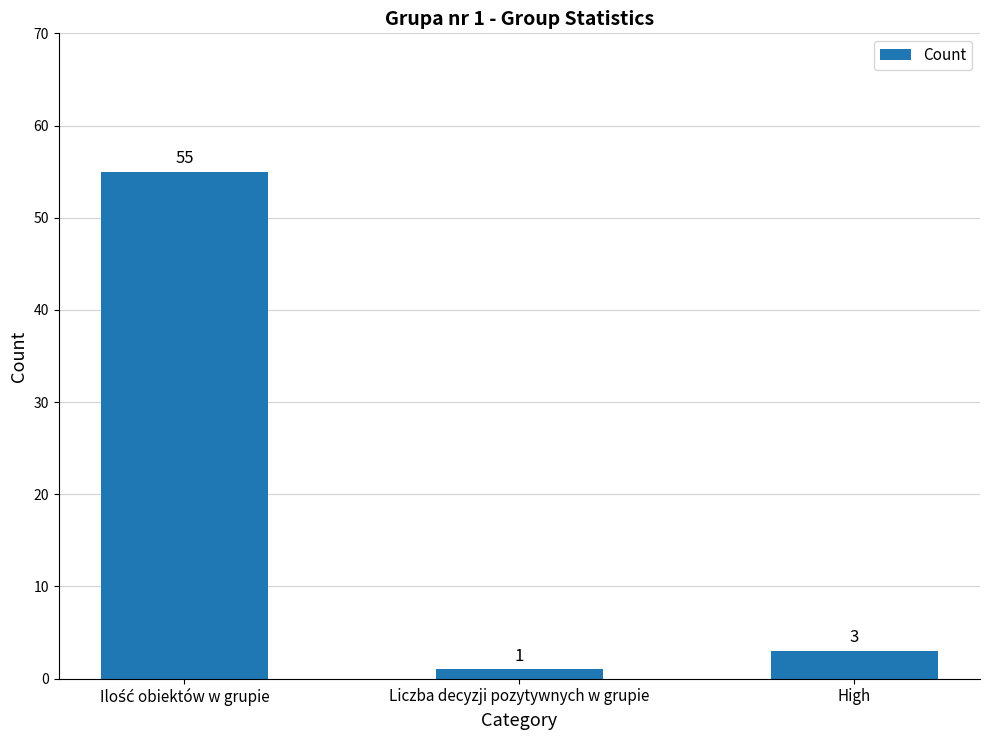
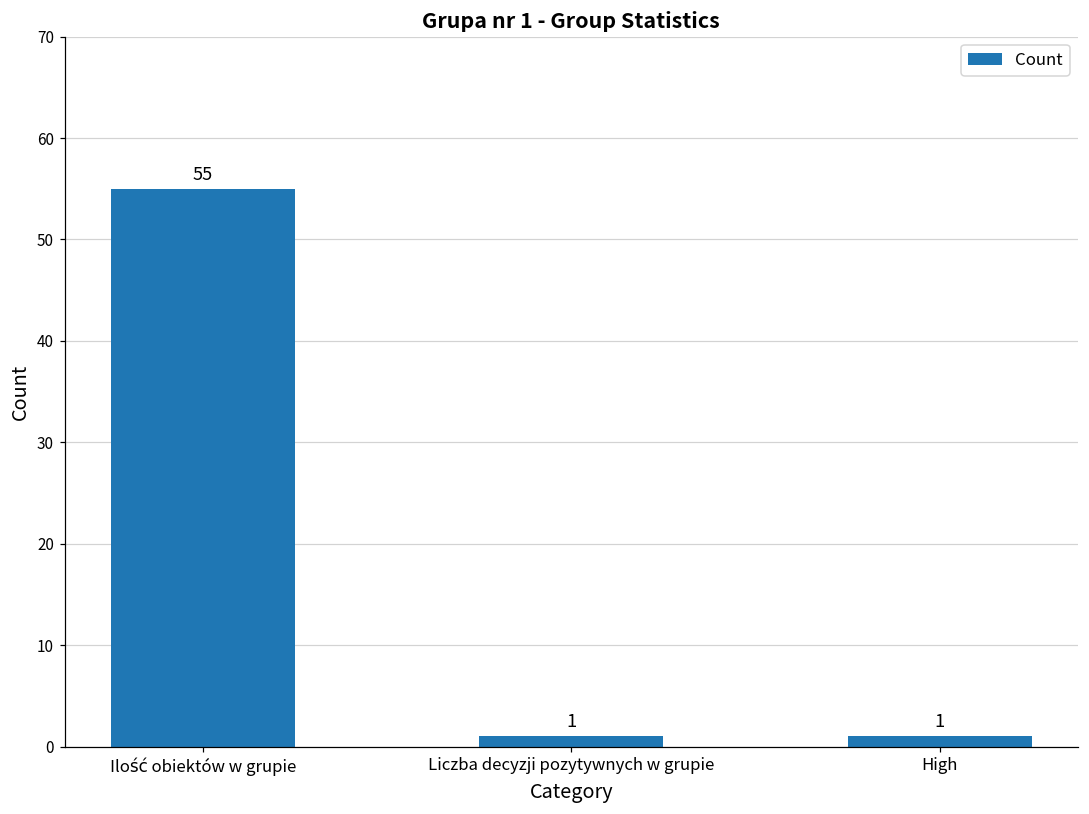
  {
    "Ilość obiektów w grupie": 55,
    "Liczba decyzji pozytywnych w grupie": 1,
-   "High": 3
+   "High": 1
  }
